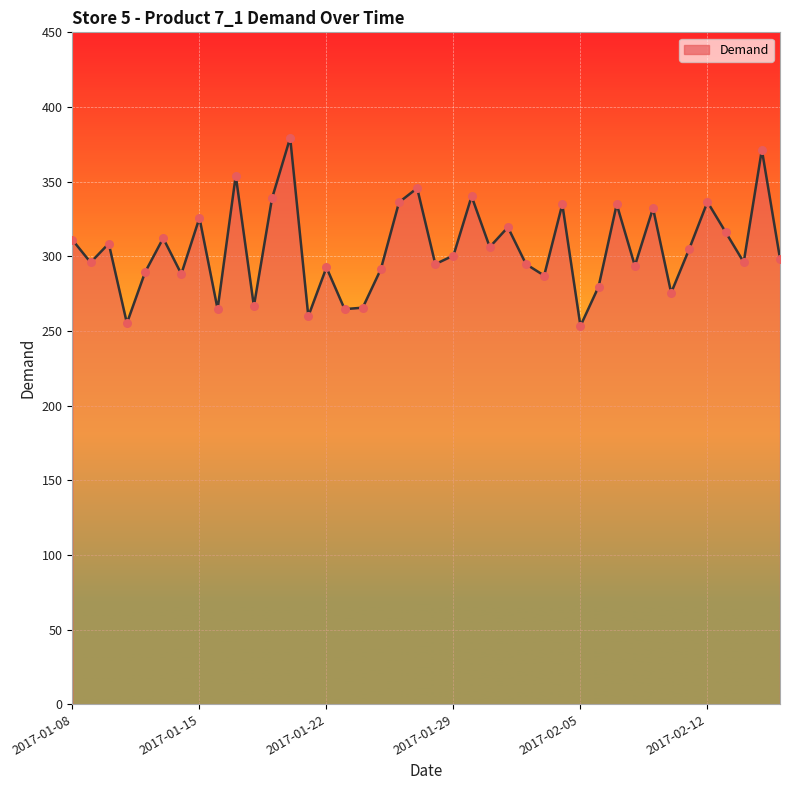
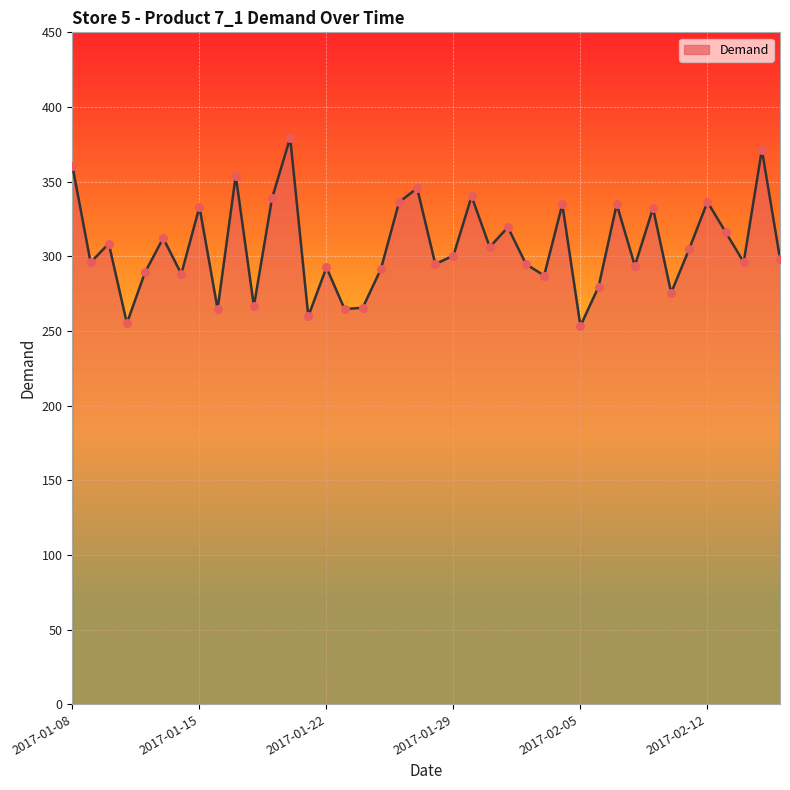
  {
-   "2017-01-08": 311,
-   "2017-01-15": 326,
+   "2017-01-08": 360,
+   "2017-01-15": 333,
    "2017-01-22": 293,
    "2017-01-29": 300,
    "2017-02-05": 253,
    "2017-02-12": 336
  }
